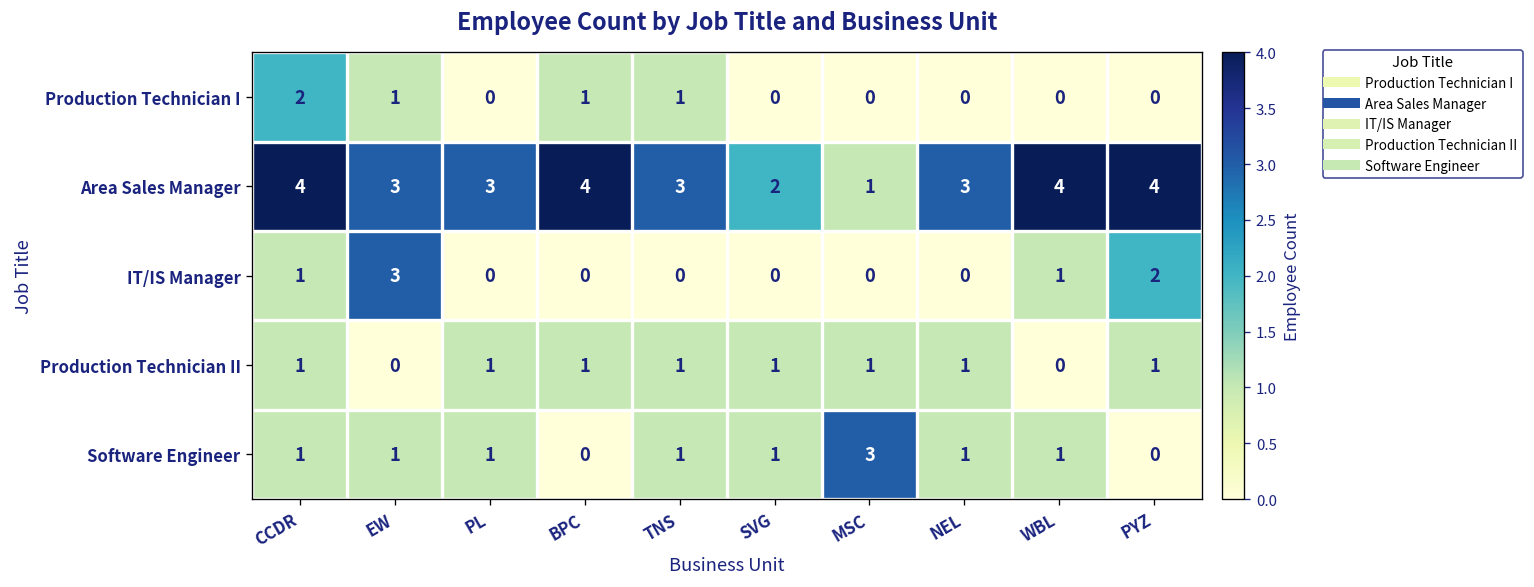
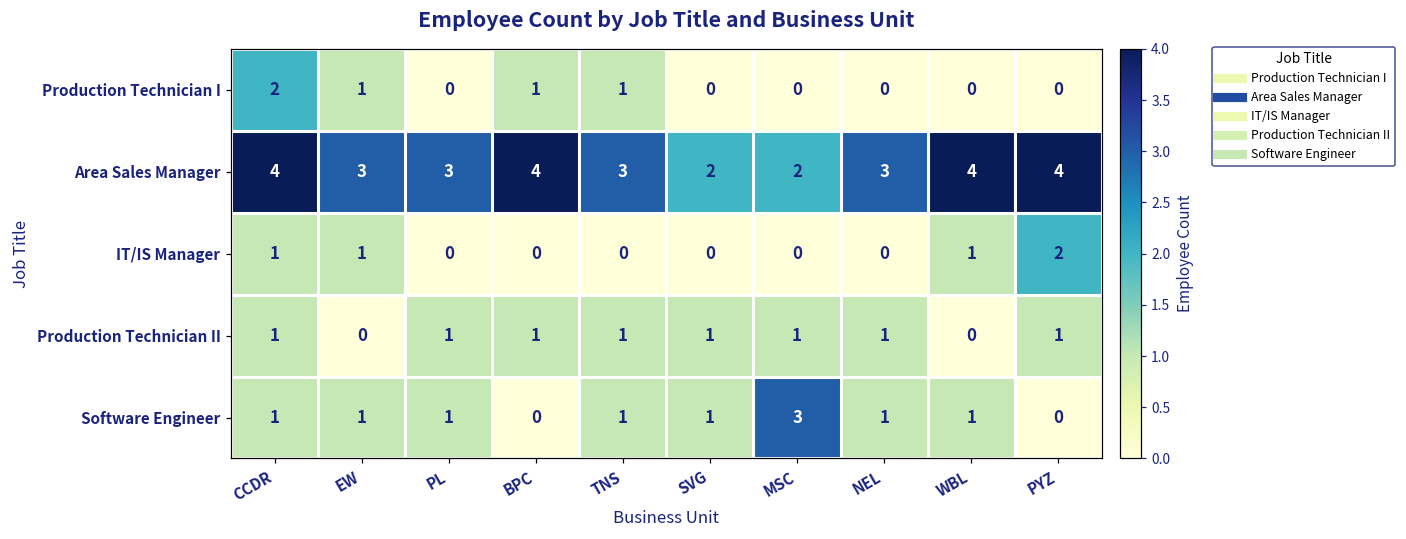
  {
    "Production Technician I": {
      "CCDR": 2,
      "EW": 1,
      "PL": 0,
      "BPC": 1,
      "TNS": 1,
      "SVG": 0,
      "MSC": 0,
      "NEL": 0,
      "WBL": 0,
      "PYZ": 0
    },
    "Area Sales Manager": {
      "CCDR": 4,
      "EW": 3,
      "PL": 3,
      "BPC": 4,
      "TNS": 3,
      "SVG": 2,
-     "MSC": 1,
+     "MSC": 2,
      "NEL": 3,
      "WBL": 4,
      "PYZ": 4
    },
    "IT/IS Manager": {
      "CCDR": 1,
-     "EW": 3,
+     "EW": 1,
      "PL": 0,
      "BPC": 0,
      "TNS": 0,
      "SVG": 0,
      "MSC": 0,
      "NEL": 0,
      "WBL": 1,
      "PYZ": 2
    },
    "Production Technician II": {
      "CCDR": 1,
      "EW": 0,
      "PL": 1,
      "BPC": 1,
      "TNS": 1,
      "SVG": 1,
      "MSC": 1,
      "NEL": 1,
      "WBL": 0,
      "PYZ": 1
    },
    "Software Engineer": {
      "CCDR": 1,
      "EW": 1,
      "PL": 1,
      "BPC": 0,
      "TNS": 1,
      "SVG": 1,
      "MSC": 3,
      "NEL": 1,
      "WBL": 1,
      "PYZ": 0
    }
  }
